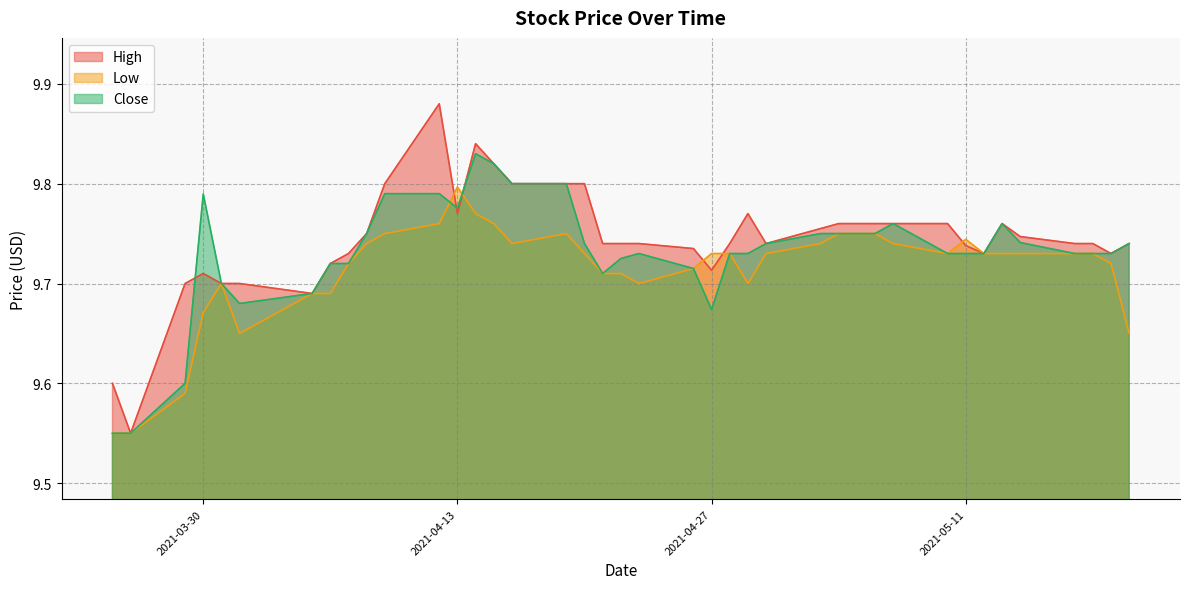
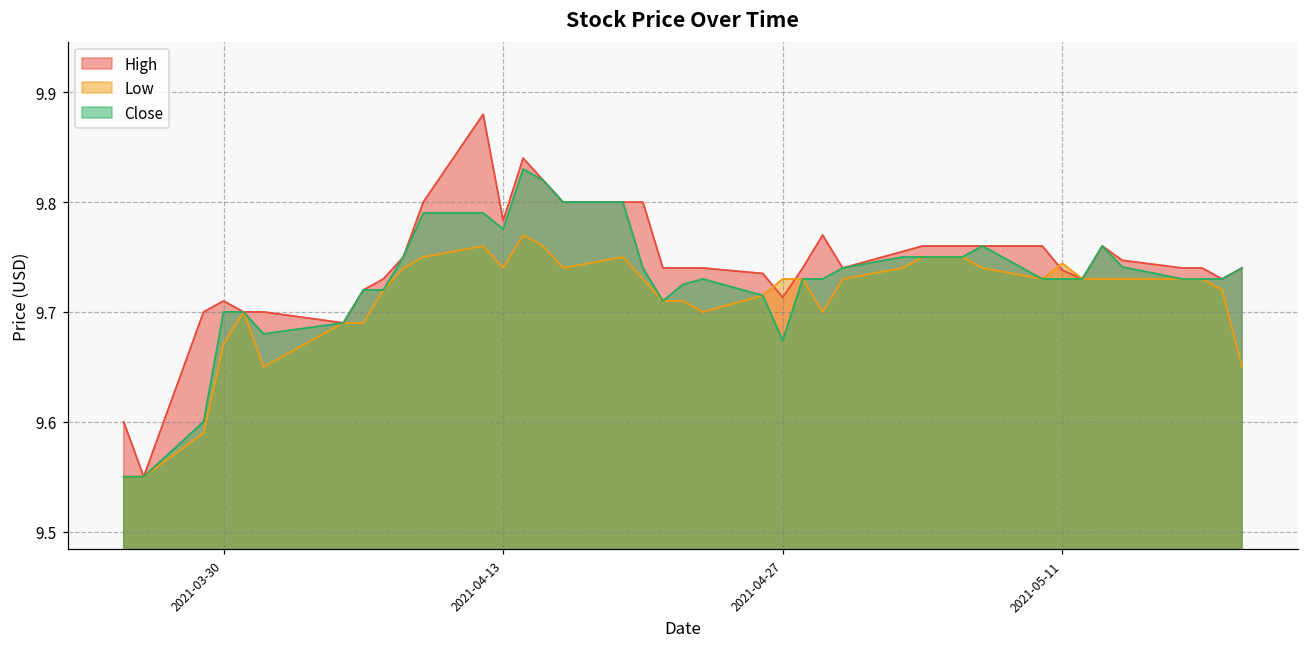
  {
    "High": {
      "2021-03-30": 9.71,
-     "2021-04-13": 9.77,
+     "2021-04-13": 9.78,
      "2021-04-27": 9.71,
      "2021-05-11": 9.74
    },
    "Low": {
      "2021-03-30": 9.67,
-     "2021-04-13": 9.80,
+     "2021-04-13": 9.74,
      "2021-04-27": 9.73,
      "2021-05-11": 9.74
    },
    "Close": {
-     "2021-03-30": 9.79,
+     "2021-03-30": 9.70,
      "2021-04-13": 9.78,
      "2021-04-27": 9.67,
      "2021-05-11": 9.73
    }
  }
